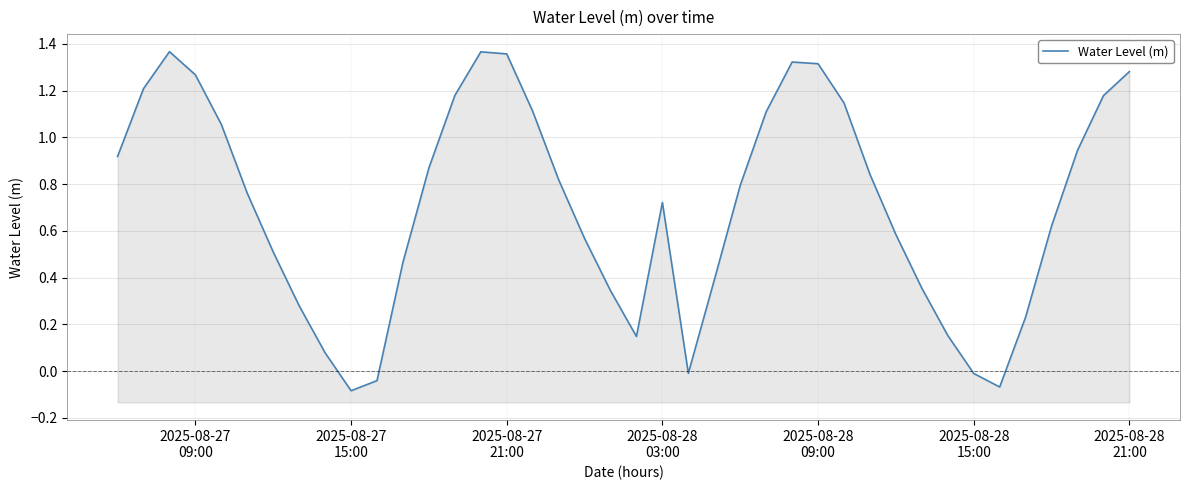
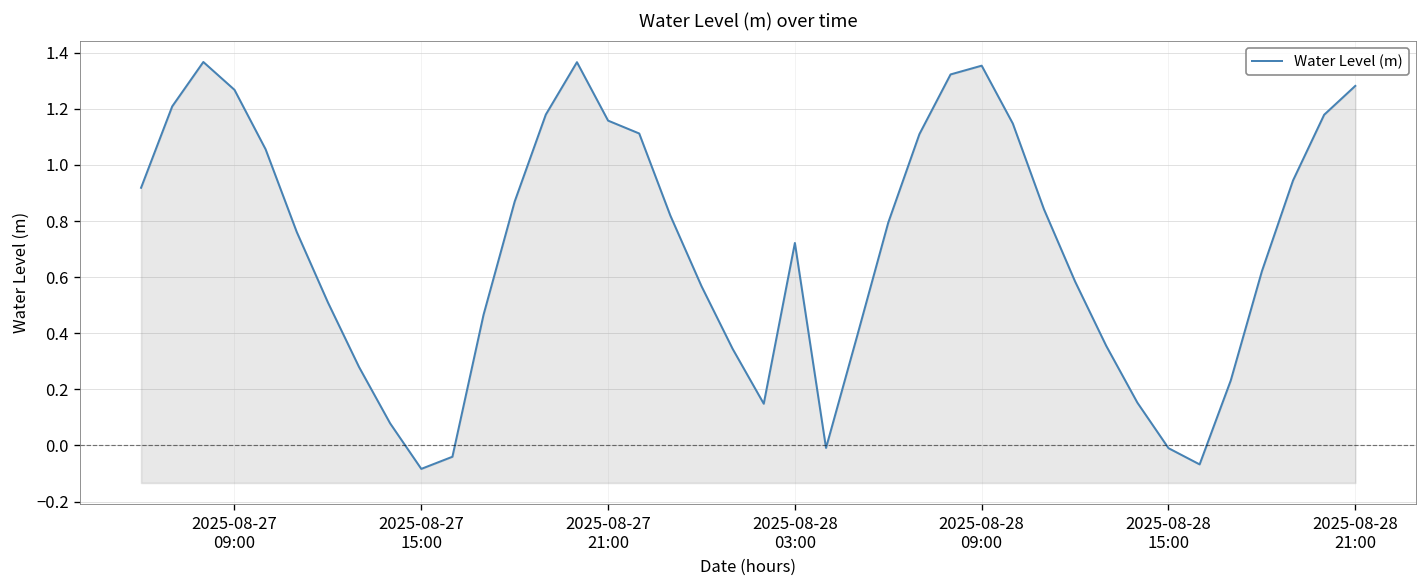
  {
    "2025-08-27 09:00": 1.27,
    "2025-08-27 15:00": -0.08,
-   "2025-08-27 21:00": 1.36,
+   "2025-08-27 21:00": 1.16,
    "2025-08-28 03:00": 0.72,
-   "2025-08-28 09:00": 1.32,
+   "2025-08-28 09:00": 1.35,
    "2025-08-28 15:00": -0.01,
    "2025-08-28 21:00": 1.28
  }
